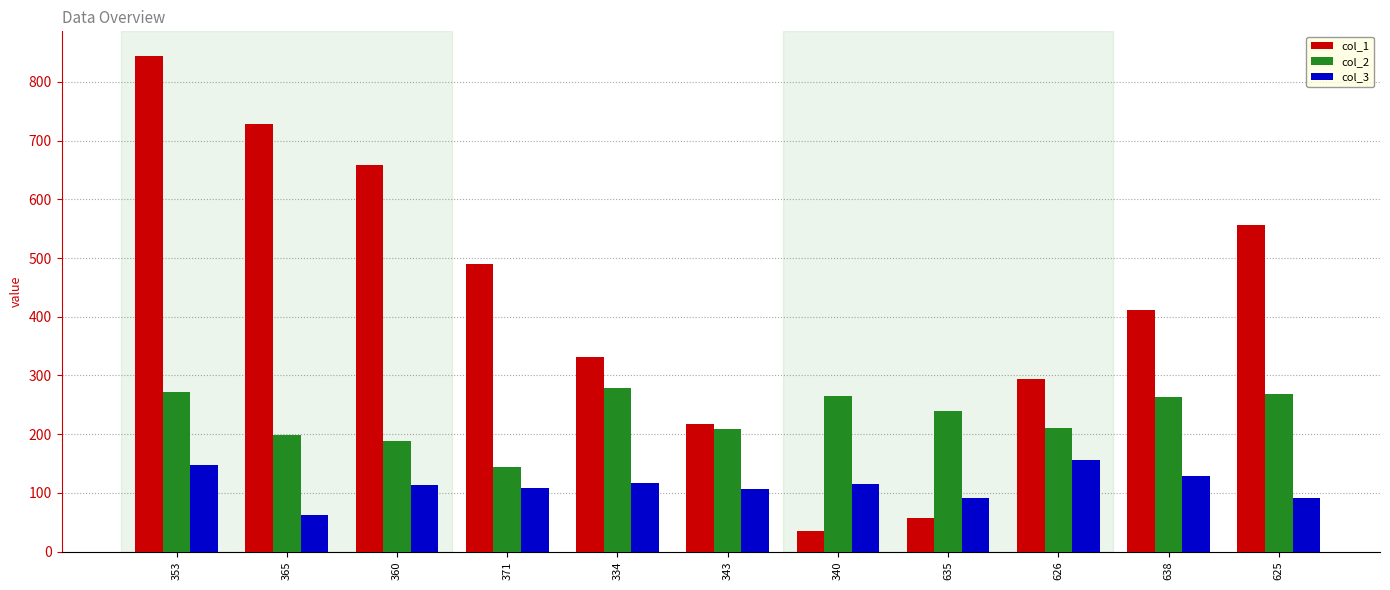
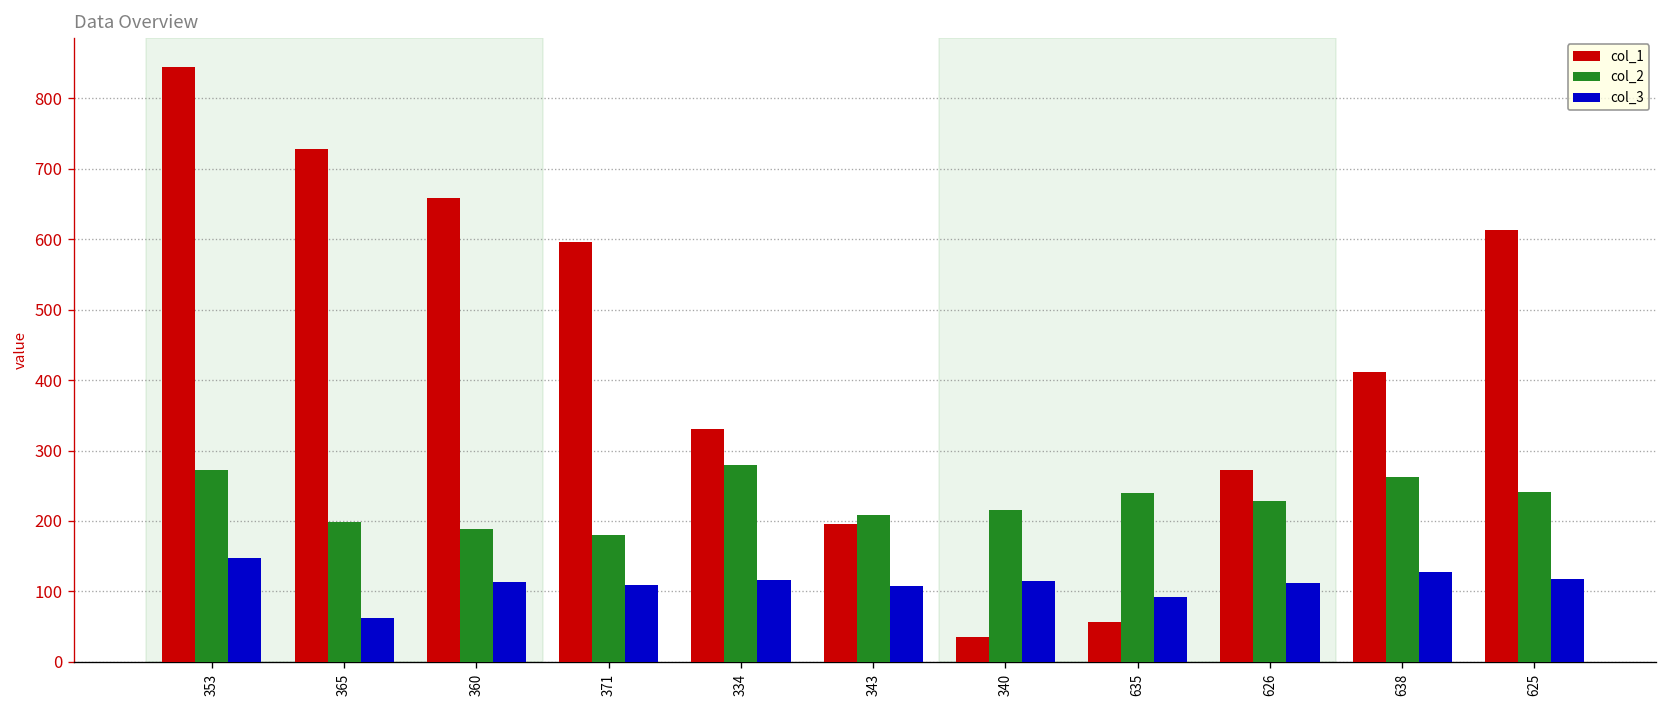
  {
    "col_1": {
      "353": 840,
      "365": 730,
      "360": 660,
-     "371": 490,
+     "371": 600,
      "334": 330,
-     "343": 220,
+     "343": 200,
      "340": 40,
      "635": 60,
-     "626": 290,
+     "626": 270,
      "638": 410,
-     "625": 560
+     "625": 610
    },
    "col_2": {
      "353": 270,
      "365": 200,
      "360": 190,
-     "371": 140,
+     "371": 180,
      "334": 280,
      "343": 210,
-     "340": 270,
+     "340": 220,
      "635": 240,
-     "626": 210,
+     "626": 230,
      "638": 260,
-     "625": 270
+     "625": 240
    },
    "col_3": {
      "353": 150,
      "365": 60,
      "360": 110,
      "371": 110,
      "334": 120,
      "343": 110,
      "340": 120,
      "635": 90,
-     "626": 160,
+     "626": 110,
      "638": 130,
-     "625": 90
+     "625": 120
    }
  }
